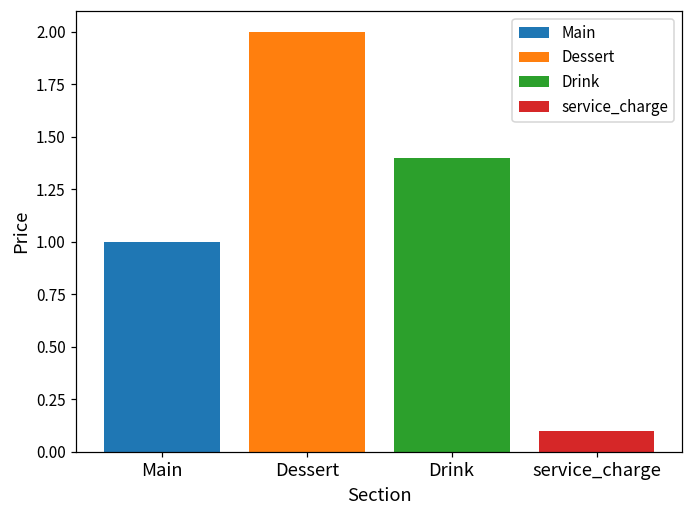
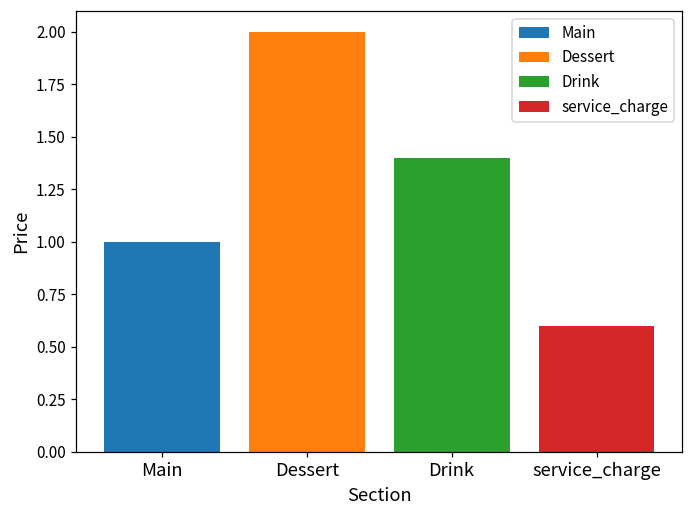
  {
    "Main": 1.0,
    "Dessert": 2.0,
    "Drink": 1.4,
-   "service_charge": 0.1
+   "service_charge": 0.6
  }
